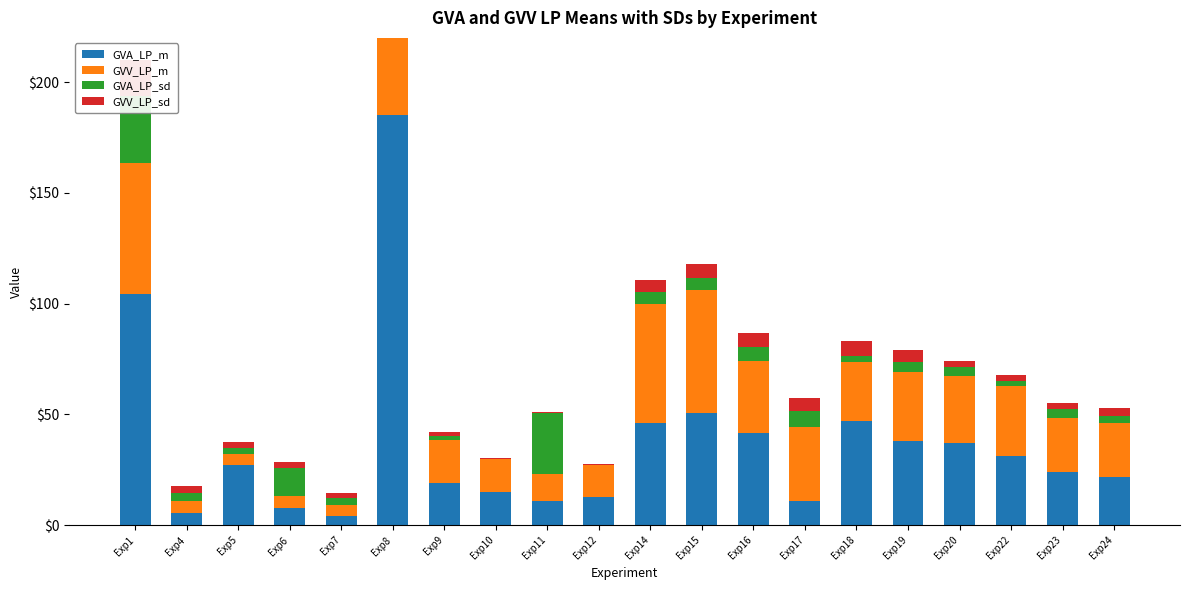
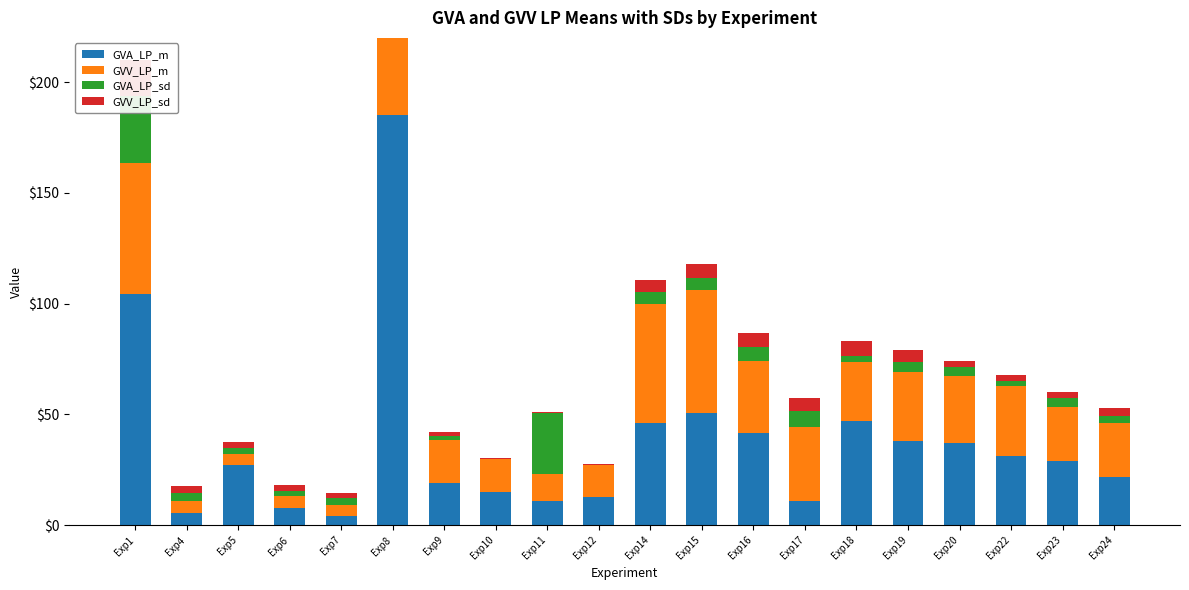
  {
    "GVA_LP_m": {
      "Exp1": "$104",
      "Exp4": "$6",
      "Exp5": "$27",
      "Exp6": "$8",
      "Exp7": "$4",
      "Exp8": "$185",
      "Exp9": "$19",
      "Exp10": "$15",
      "Exp11": "$11",
      "Exp12": "$13",
      "Exp14": "$46",
      "Exp15": "$51",
      "Exp16": "$42",
      "Exp17": "$11",
      "Exp18": "$47",
      "Exp19": "$38",
      "Exp20": "$37",
      "Exp22": "$31",
-     "Exp23": "$24",
+     "Exp23": "$29",
      "Exp24": "$22"
    },
    "GVV_LP_m": {
      "Exp1": "$59",
      "Exp4": "$6",
      "Exp5": "$5",
      "Exp6": "$6",
      "Exp7": "$5",
      "Exp9": "$19",
      "Exp10": "$15",
      "Exp11": "$12",
      "Exp12": "$14",
      "Exp14": "$54",
      "Exp15": "$56",
      "Exp16": "$33",
      "Exp17": "$34",
      "Exp18": "$27",
      "Exp19": "$31",
      "Exp20": "$30",
      "Exp22": "$32",
      "Exp23": "$24",
      "Exp24": "$24"
    },
    "GVA_LP_sd": {
      "Exp4": "$4",
      "Exp5": "$3",
-     "Exp6": "$13",
+     "Exp6": "$2",
      "Exp7": "$3",
      "Exp9": "$2",
      "Exp11": "$28",
      "Exp14": "$5",
      "Exp15": "$5",
      "Exp16": "$6",
      "Exp17": "$7",
      "Exp18": "$3",
      "Exp19": "$4",
      "Exp20": "$4",
      "Exp22": "$2",
      "Exp23": "$4",
      "Exp24": "$3"
    },
    "GVV_LP_sd": {
      "Exp4": "$3",
      "Exp5": "$3",
      "Exp6": "$3",
      "Exp7": "$3",
      "Exp9": "$2",
      "Exp14": "$6",
      "Exp15": "$6",
      "Exp16": "$6",
      "Exp17": "$6",
      "Exp18": "$7",
      "Exp19": "$5",
      "Exp20": "$3",
      "Exp22": "$3",
      "Exp23": "$3",
      "Exp24": "$4"
    }
  }
